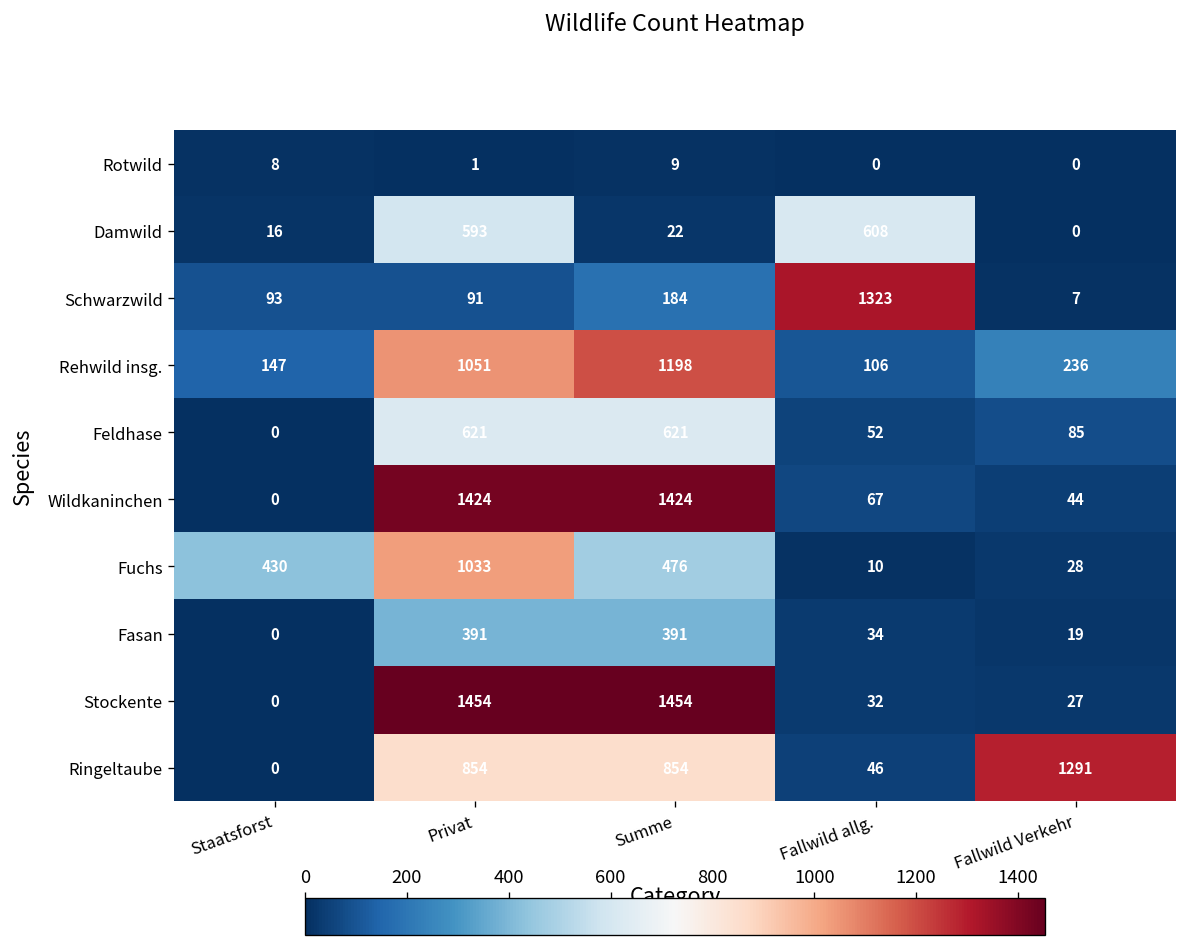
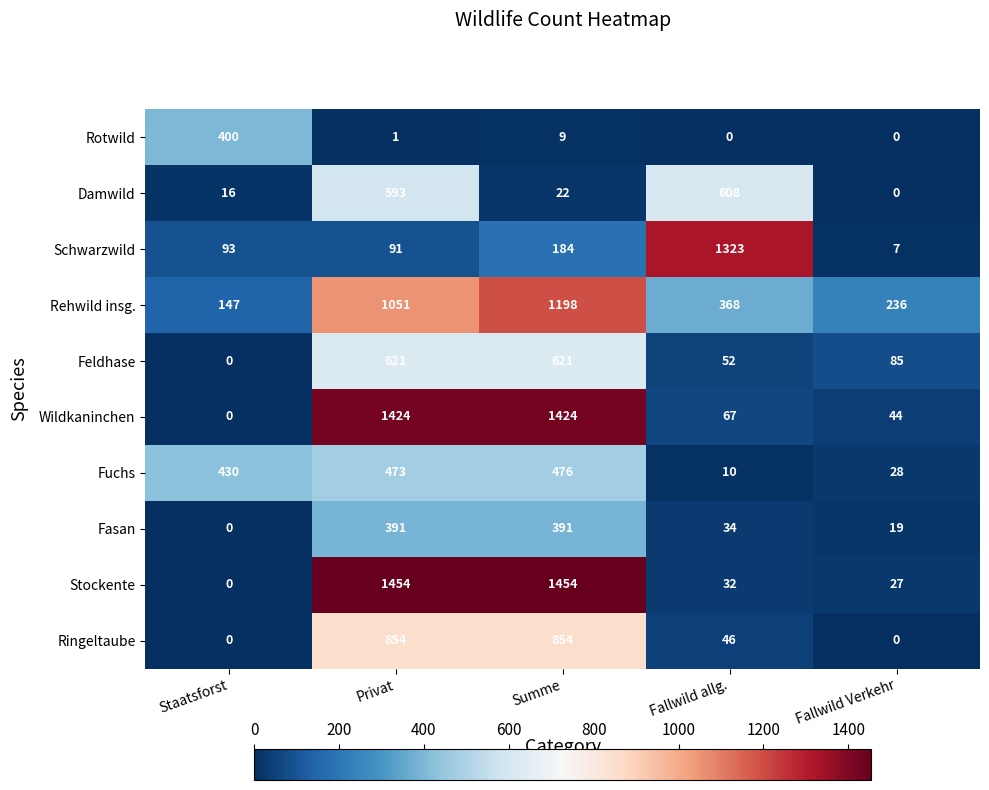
  {
    "Rotwild": {
-     "Staatsforst": 8,
+     "Staatsforst": 400,
      "Privat": 1,
      "Summe": 9,
      "Fallwild allg.": 0,
      "Fallwild Verkehr": 0
    },
    "Damwild": {
      "Staatsforst": 16,
      "Summe": 22,
      "Fallwild Verkehr": 0
    },
    "Schwarzwild": {
      "Staatsforst": 93,
      "Privat": 91,
      "Summe": 184,
      "Fallwild allg.": 1323,
      "Fallwild Verkehr": 7
    },
    "Rehwild insg.": {
      "Staatsforst": 147,
      "Privat": 1051,
      "Summe": 1198,
-     "Fallwild allg.": 106,
+     "Fallwild allg.": 368,
      "Fallwild Verkehr": 236
    },
    "Feldhase": {
      "Staatsforst": 0,
      "Fallwild allg.": 52,
      "Fallwild Verkehr": 85
    },
    "Wildkaninchen": {
      "Staatsforst": 0,
      "Privat": 1424,
      "Summe": 1424,
      "Fallwild allg.": 67,
      "Fallwild Verkehr": 44
    },
    "Fuchs": {
      "Staatsforst": 430,
-     "Privat": 1033,
+     "Privat": 473,
      "Summe": 476,
      "Fallwild allg.": 10,
      "Fallwild Verkehr": 28
    },
    "Fasan": {
      "Staatsforst": 0,
      "Privat": 391,
      "Summe": 391,
      "Fallwild allg.": 34,
      "Fallwild Verkehr": 19
    },
    "Stockente": {
      "Staatsforst": 0,
      "Privat": 1454,
      "Summe": 1454,
      "Fallwild allg.": 32,
      "Fallwild Verkehr": 27
    },
    "Ringeltaube": {
      "Staatsforst": 0,
      "Privat": 854,
      "Summe": 854,
      "Fallwild allg.": 46,
-     "Fallwild Verkehr": 1291
+     "Fallwild Verkehr": 0
    }
  }
